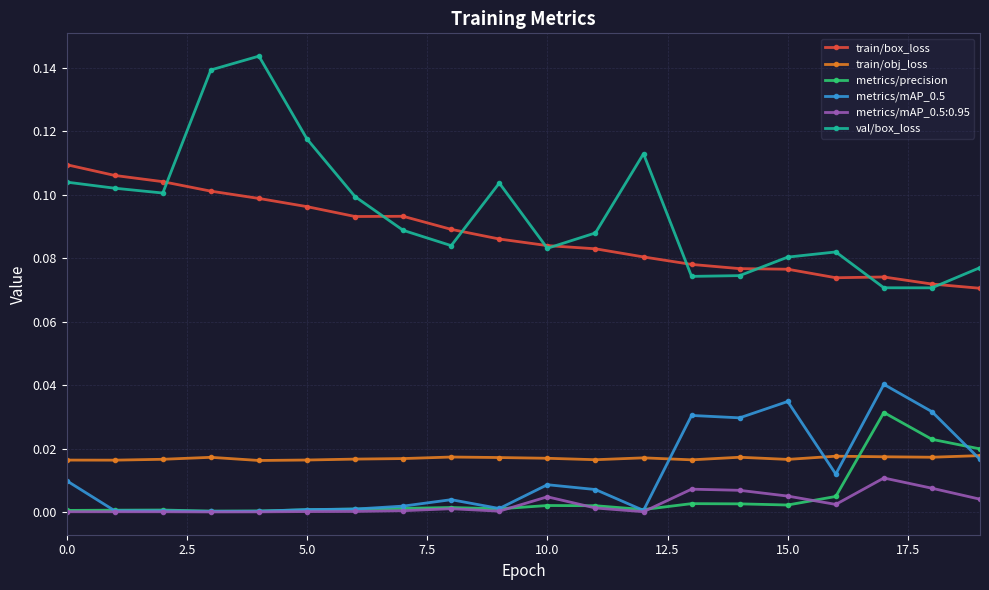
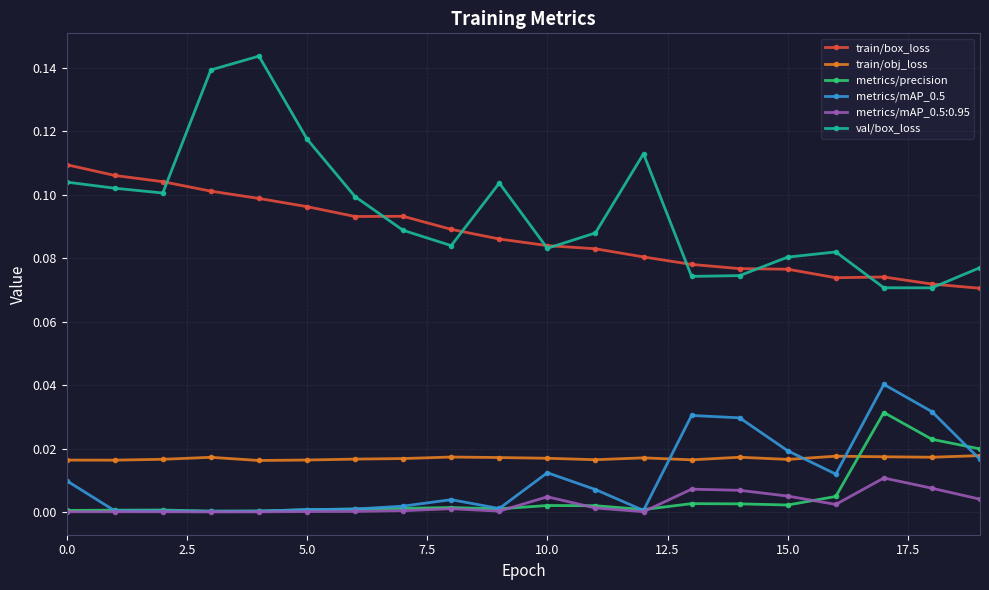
  {
    "metrics/mAP_0.5": {
      "0.0": 0.010,
-     "10.0": 0.009,
-     "15.0": 0.035
+     "10.0": 0.012,
+     "15.0": 0.019
    },
    "metrics/mAP_0.5:0.95": {
      "10.0": 0.005,
      "15.0": 0.005
    }
  }
